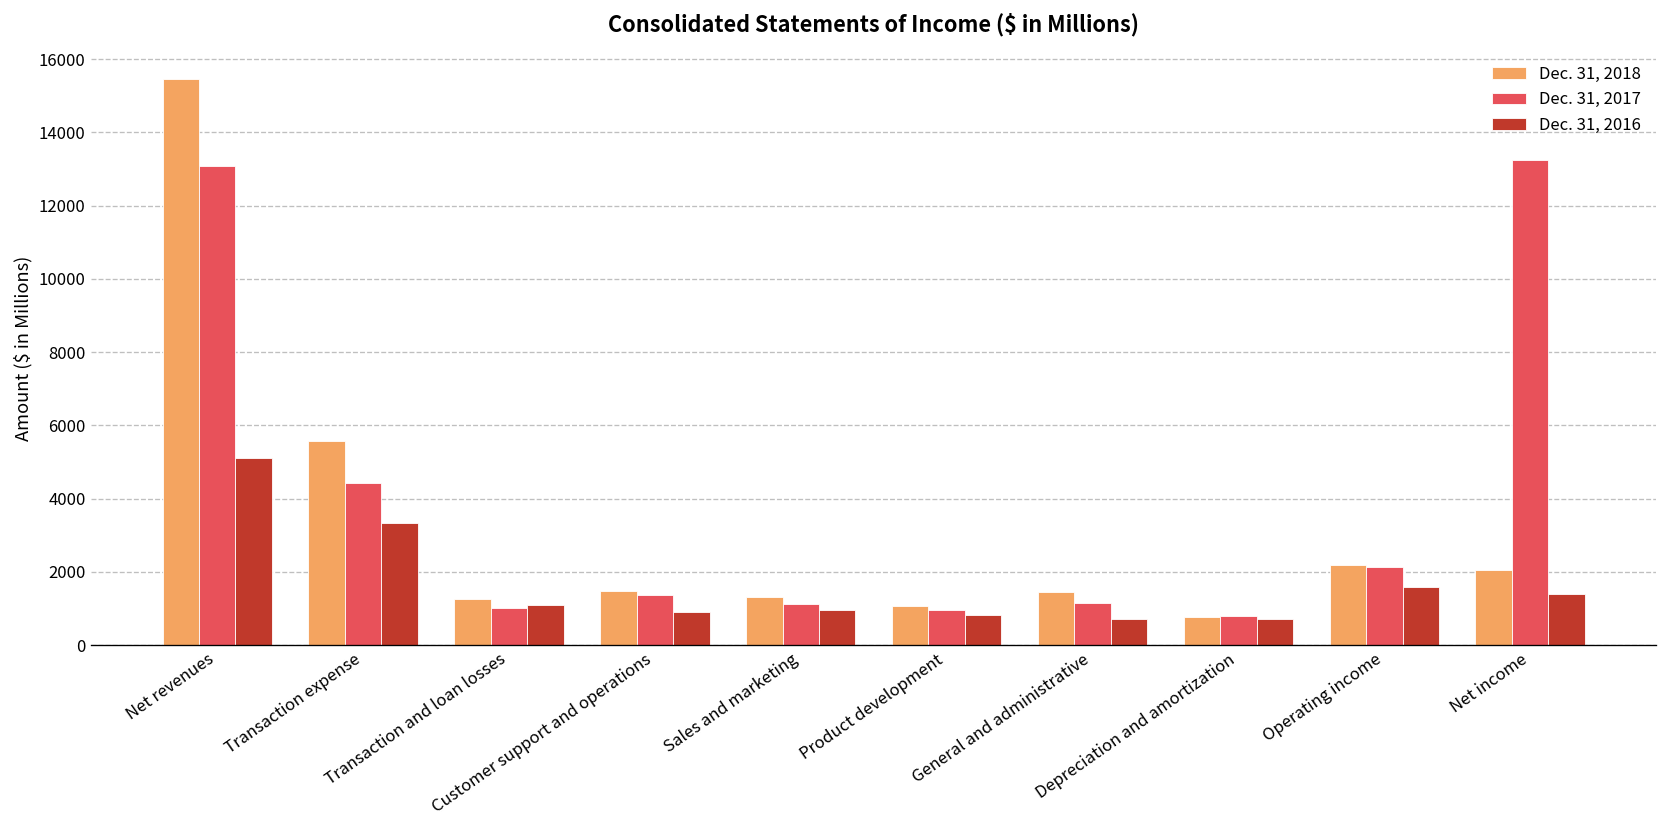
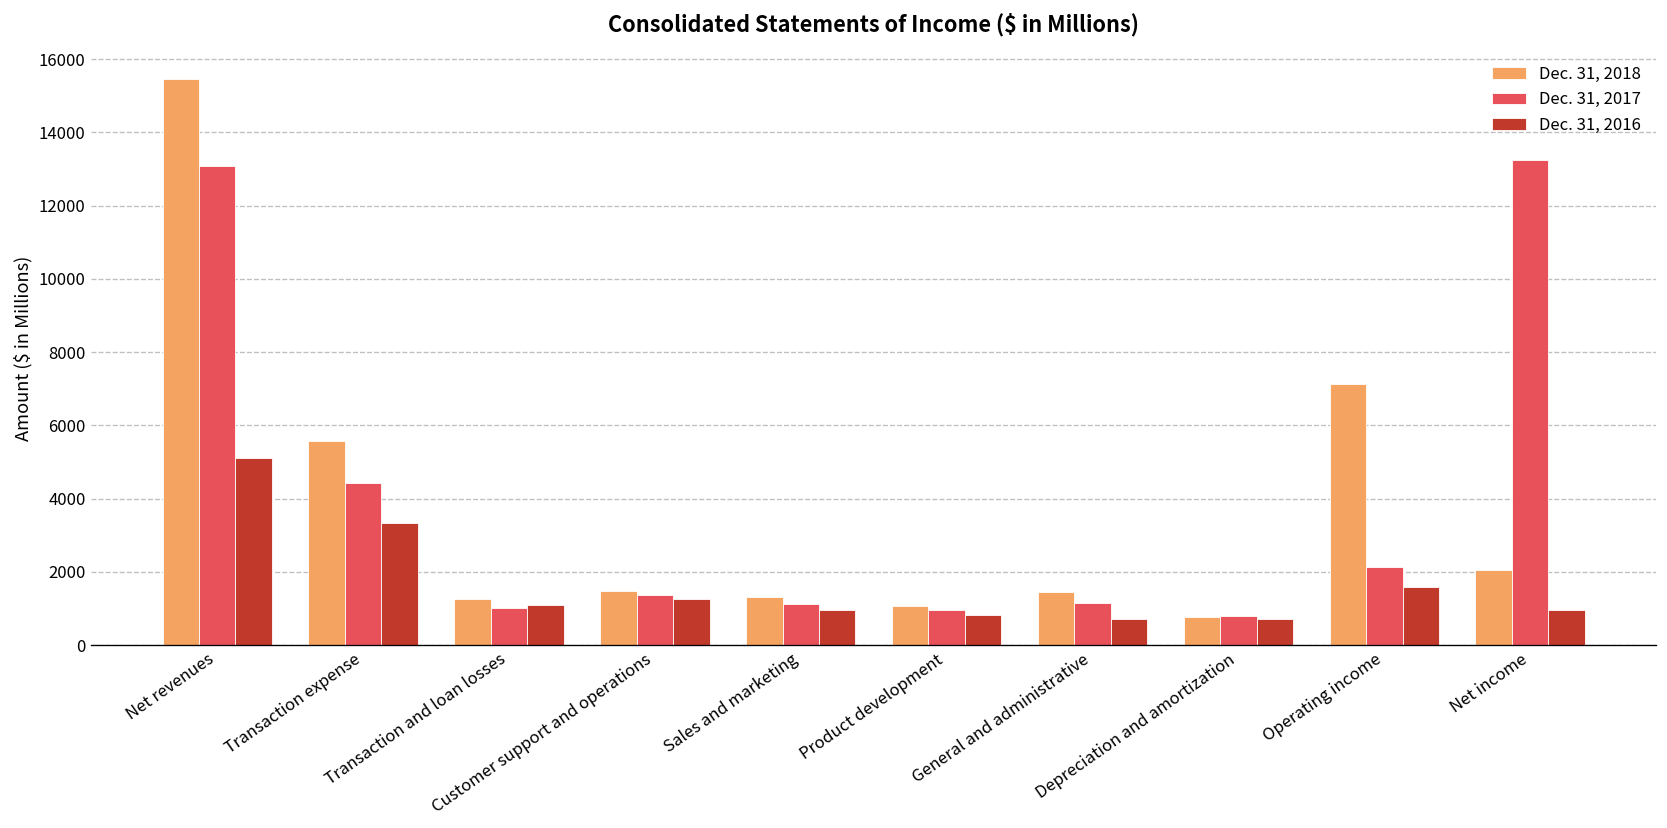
  {
    "Dec. 31, 2018": {
      "Net revenues": 15500,
      "Transaction expense": 5600,
      "Transaction and loan losses": 1300,
      "Customer support and operations": 1500,
      "Sales and marketing": 1300,
      "Product development": 1100,
      "General and administrative": 1500,
      "Depreciation and amortization": 800,
-     "Operating income": 2200,
+     "Operating income": 7100,
      "Net income": 2100
    },
    "Dec. 31, 2017": {
      "Net revenues": 13100,
      "Transaction expense": 4400,
      "Transaction and loan losses": 1000,
      "Customer support and operations": 1400,
      "Sales and marketing": 1100,
      "Product development": 1000,
      "General and administrative": 1200,
      "Depreciation and amortization": 800,
      "Operating income": 2100,
      "Net income": 13200
    },
    "Dec. 31, 2016": {
      "Net revenues": 5100,
      "Transaction expense": 3300,
      "Transaction and loan losses": 1100,
-     "Customer support and operations": 900,
+     "Customer support and operations": 1300,
      "Sales and marketing": 1000,
      "Product development": 800,
      "General and administrative": 700,
      "Depreciation and amortization": 700,
      "Operating income": 1600,
-     "Net income": 1400
+     "Net income": 1000
    }
  }
